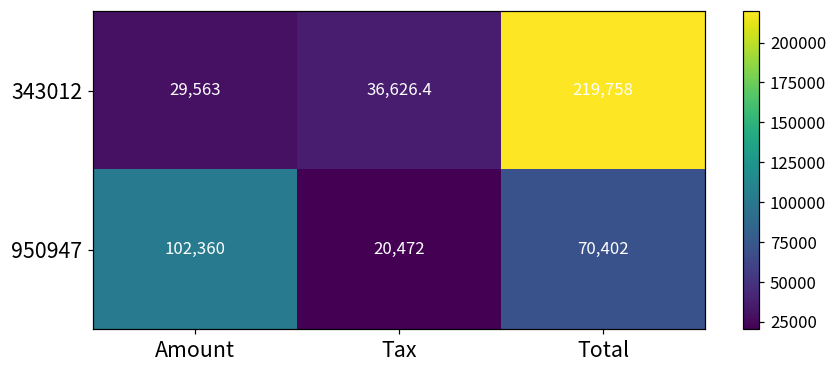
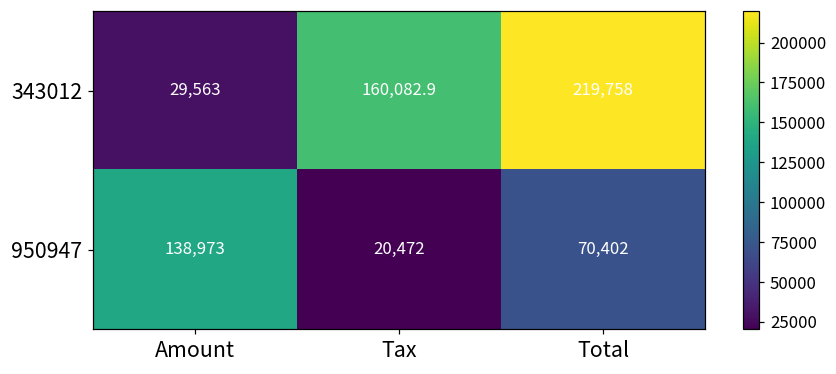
  {
    "343012": {
      "Amount": "29,563",
-     "Tax": "36,626.4",
+     "Tax": "160,082.9",
      "Total": "219,758"
    },
    "950947": {
-     "Amount": "102,360",
+     "Amount": "138,973",
      "Tax": "20,472",
      "Total": "70,402"
    }
  }
